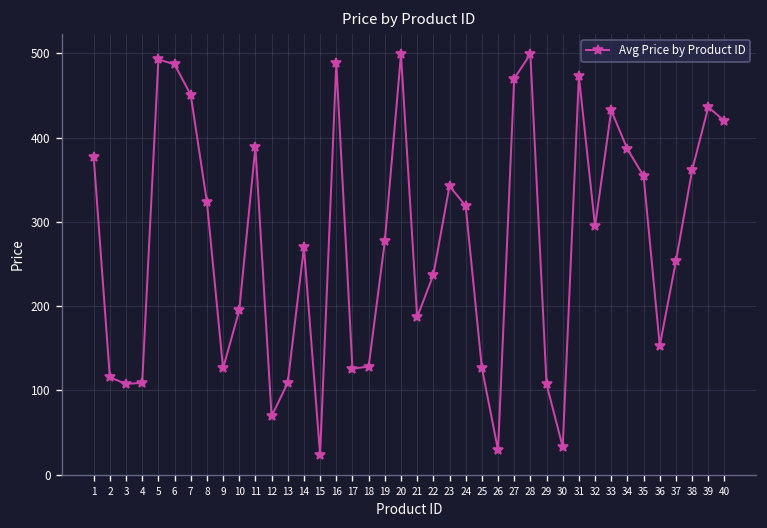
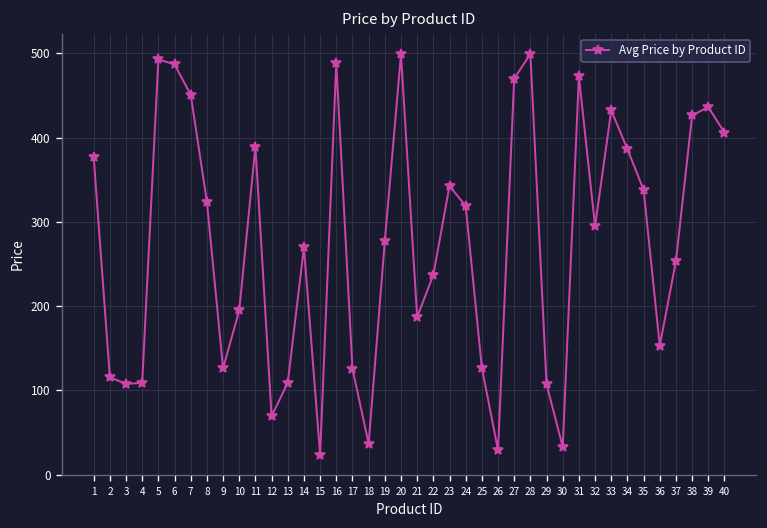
  {
    "1": 380,
    "2": 120,
    "3": 110,
    "4": 110,
    "5": 490,
    "6": 490,
    "7": 450,
    "8": 320,
    "9": 130,
    "10": 190,
    "11": 390,
    "12": 70,
    "13": 110,
    "14": 270,
    "15": 20,
    "16": 490,
    "17": 130,
-   "18": 130,
+   "18": 40,
    "19": 280,
    "20": 500,
    "21": 190,
    "22": 240,
    "23": 340,
    "24": 320,
    "25": 130,
    "26": 30,
    "27": 470,
    "28": 500,
    "29": 110,
    "30": 30,
    "31": 470,
    "32": 290,
    "33": 430,
    "34": 390,
-   "35": 350,
+   "35": 340,
    "36": 150,
    "37": 250,
-   "38": 360,
+   "38": 430,
    "39": 440,
-   "40": 420
+   "40": 410
  }
